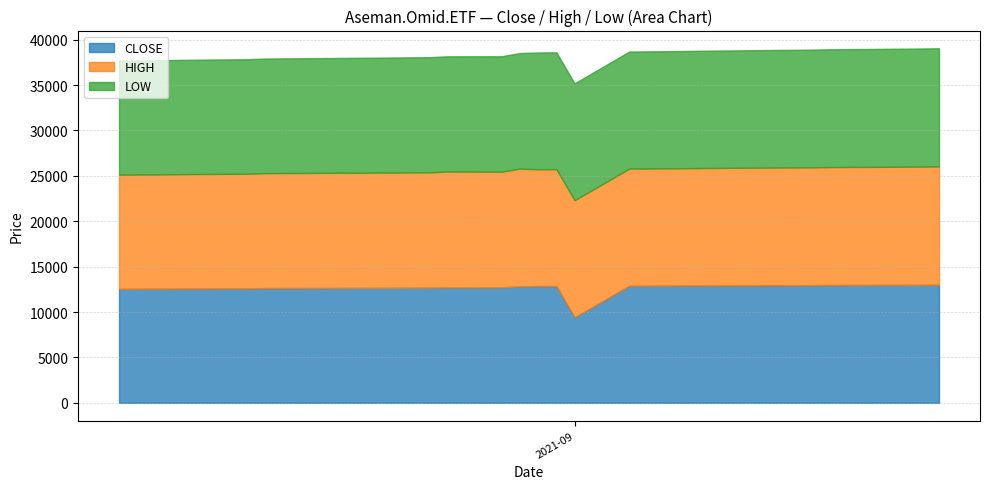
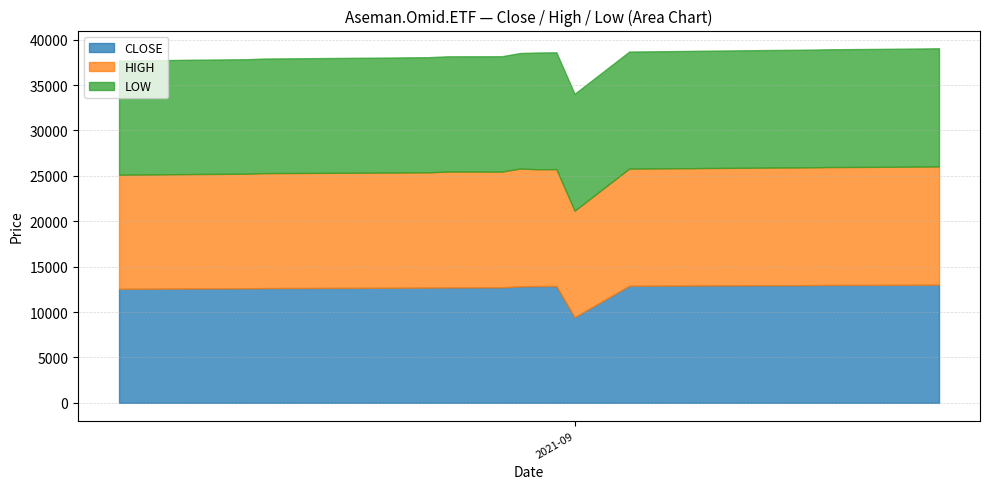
  {
    "CLOSE": {
      "2021-09": 9000
    },
    "HIGH": {
-     "2021-09": 13000
+     "2021-09": 12000
    },
    "LOW": {
      "2021-09": 13000
    }
  }
